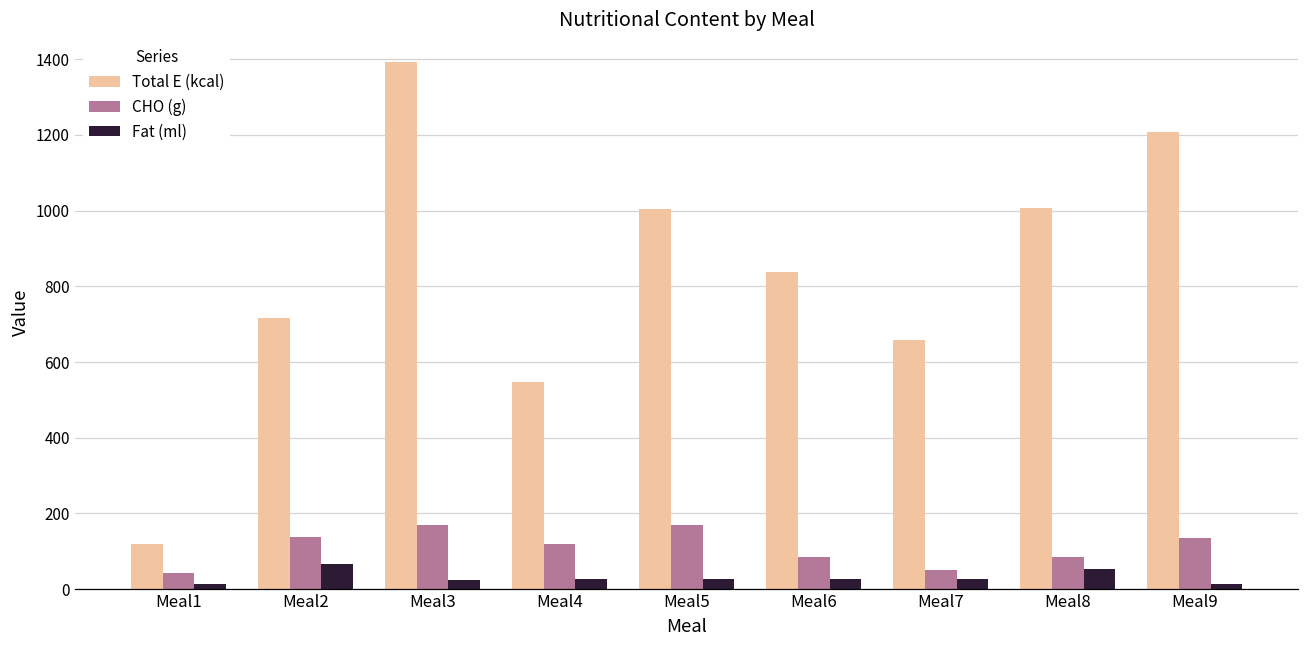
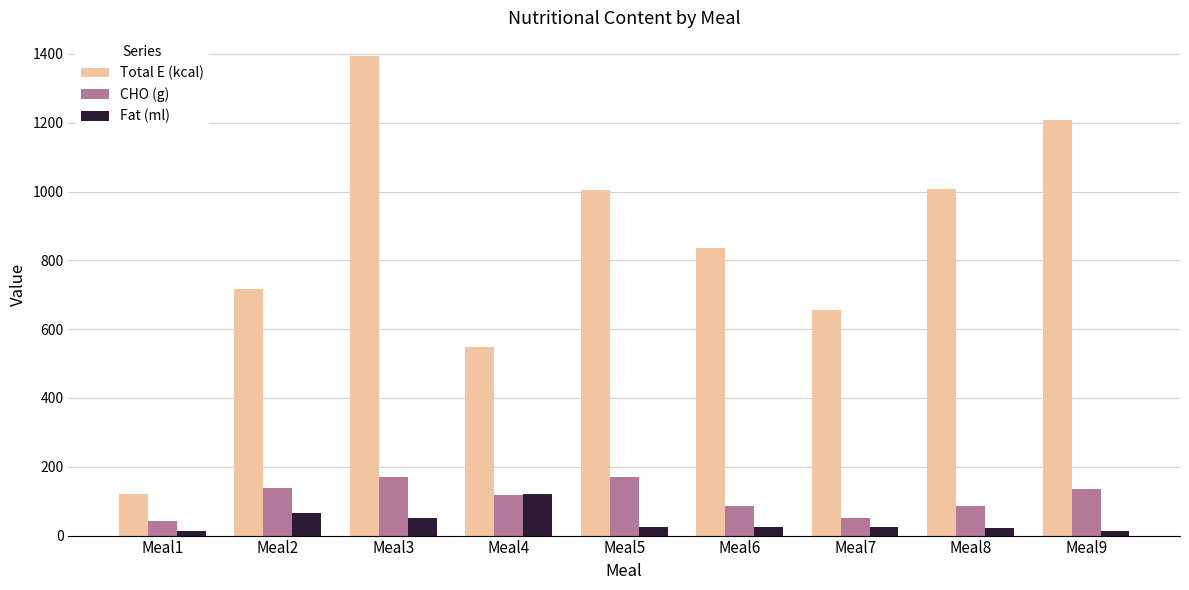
  {
    "Total E (kcal)": {
      "Meal1": 120,
      "Meal2": 720,
      "Meal3": 1390,
      "Meal4": 550,
      "Meal5": 1000,
      "Meal6": 840,
      "Meal7": 660,
      "Meal8": 1010,
      "Meal9": 1210
    },
    "CHO (g)": {
      "Meal1": 40,
      "Meal2": 140,
      "Meal3": 170,
      "Meal4": 120,
      "Meal5": 170,
      "Meal6": 90,
      "Meal7": 50,
      "Meal8": 90,
      "Meal9": 140
    },
    "Fat (ml)": {
      "Meal1": 10,
      "Meal2": 70,
-     "Meal3": 20,
-     "Meal4": 30,
+     "Meal3": 50,
+     "Meal4": 120,
      "Meal5": 30,
      "Meal6": 30,
      "Meal7": 30,
-     "Meal8": 50,
+     "Meal8": 20,
      "Meal9": 10
    }
  }
